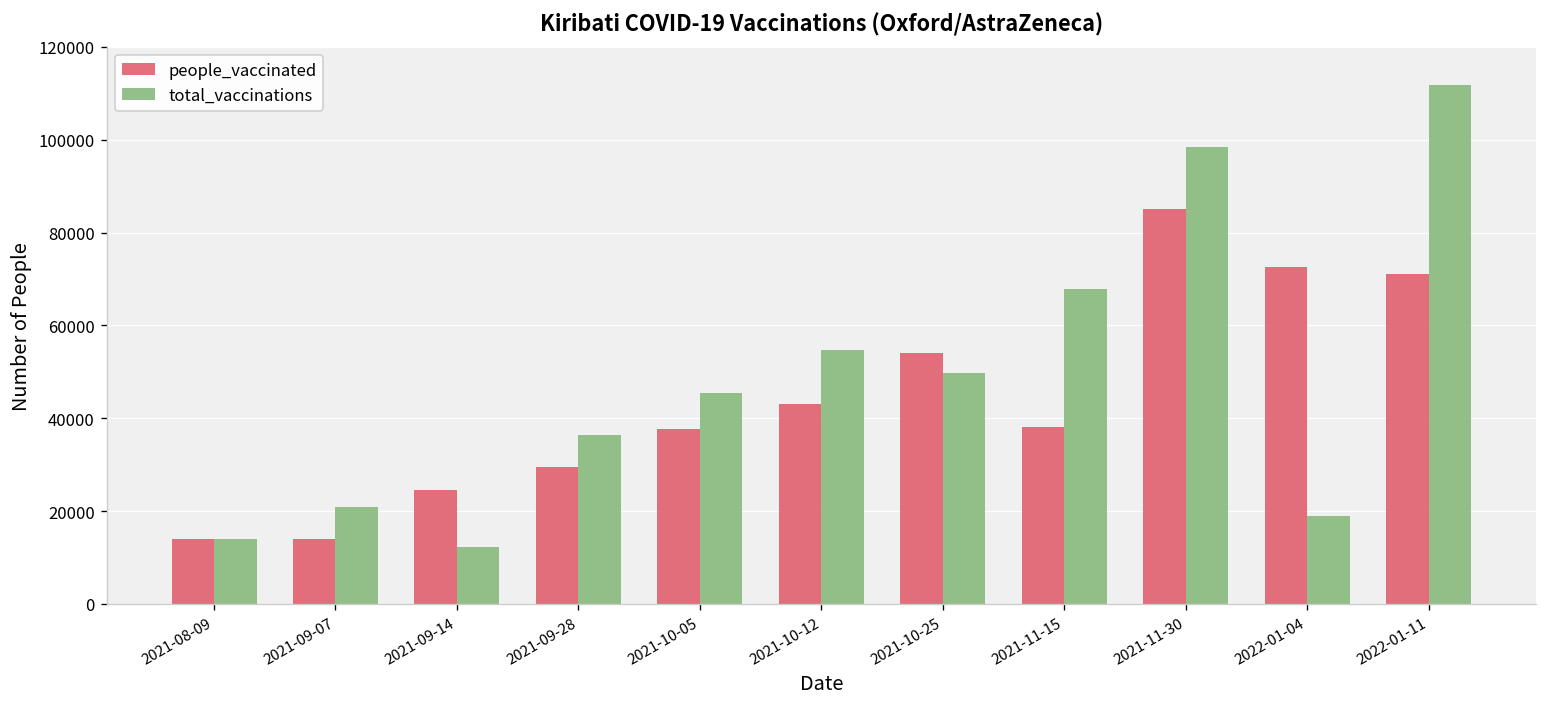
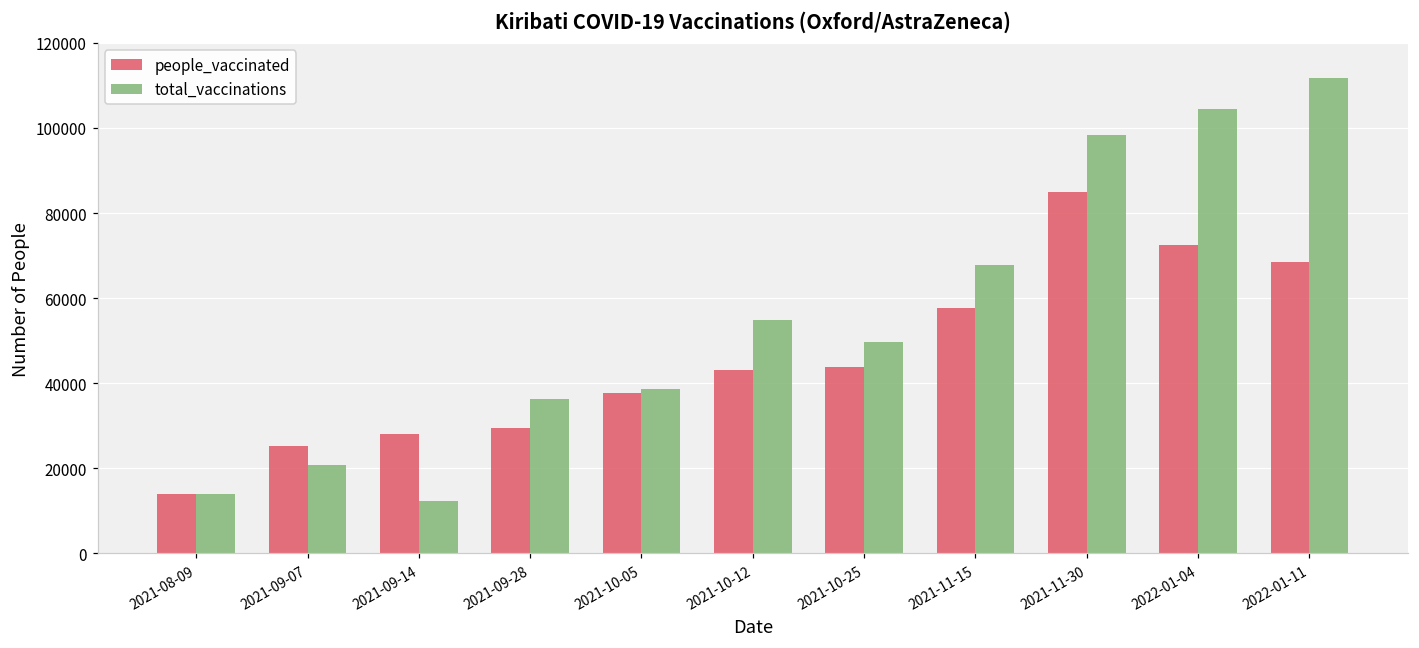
  {
    "people_vaccinated": {
      "2021-08-09": 14000,
-     "2021-09-07": 14000,
-     "2021-09-14": 24000,
+     "2021-09-07": 25000,
+     "2021-09-14": 28000,
      "2021-09-28": 29000,
      "2021-10-05": 38000,
      "2021-10-12": 43000,
-     "2021-10-25": 54000,
-     "2021-11-15": 38000,
+     "2021-10-25": 44000,
+     "2021-11-15": 58000,
      "2021-11-30": 85000,
      "2022-01-04": 72000,
-     "2022-01-11": 71000
+     "2022-01-11": 68000
    },
    "total_vaccinations": {
      "2021-08-09": 14000,
      "2021-09-07": 21000,
      "2021-09-14": 12000,
      "2021-09-28": 36000,
-     "2021-10-05": 45000,
+     "2021-10-05": 39000,
      "2021-10-12": 55000,
      "2021-10-25": 50000,
      "2021-11-15": 68000,
      "2021-11-30": 98000,
-     "2022-01-04": 19000,
+     "2022-01-04": 105000,
      "2022-01-11": 112000
    }
  }
